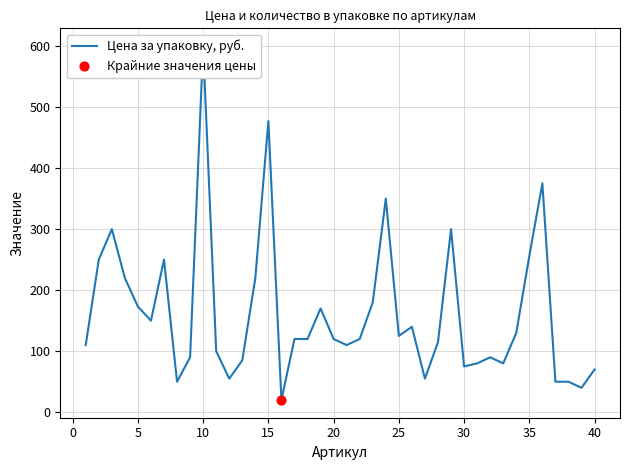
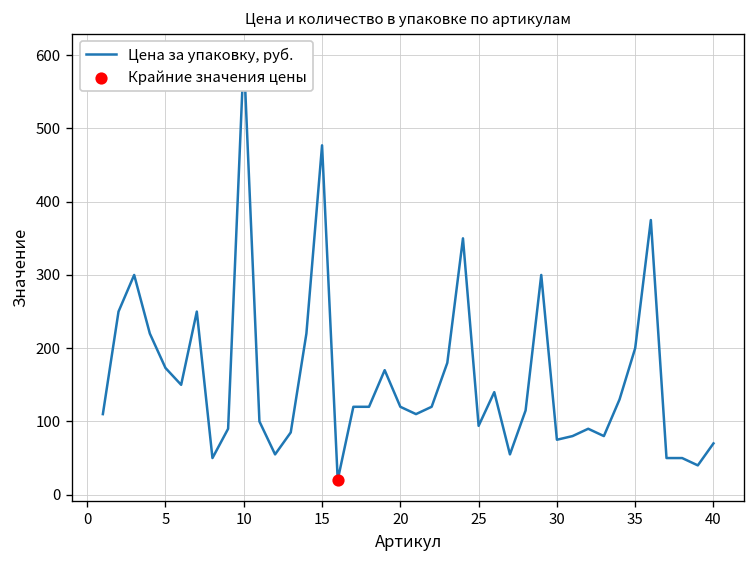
  {
    "Цена за упаковку, руб.": {
      "5": 170,
      "15": 480,
      "20": 120,
-     "25": 130,
+     "25": 90,
      "30": 80,
-     "35": 260,
+     "35": 200,
      "40": 70
    }
  }
